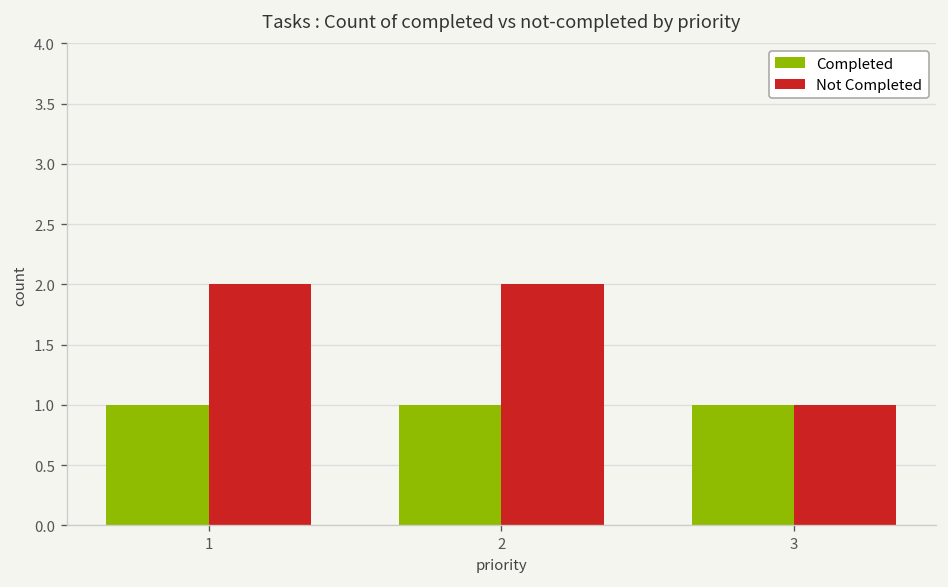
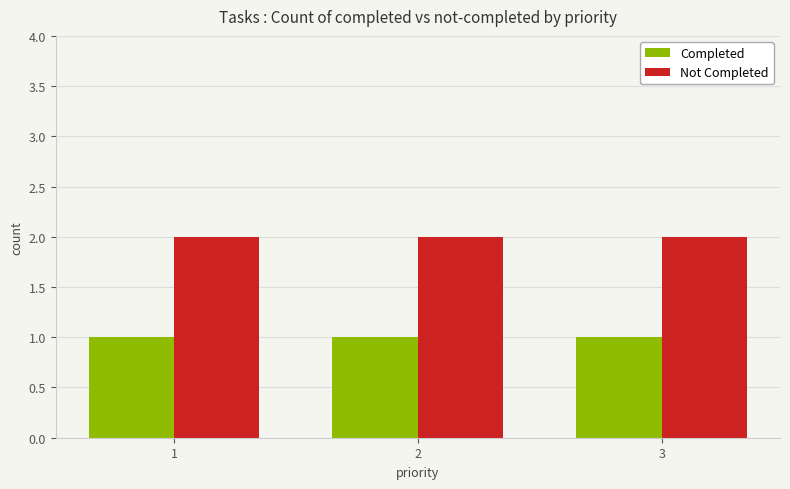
  {
    "Completed": {
      "1": 1,
      "2": 1,
      "3": 1
    },
    "Not Completed": {
      "1": 2,
      "2": 2,
-     "3": 1
+     "3": 2
    }
  }
